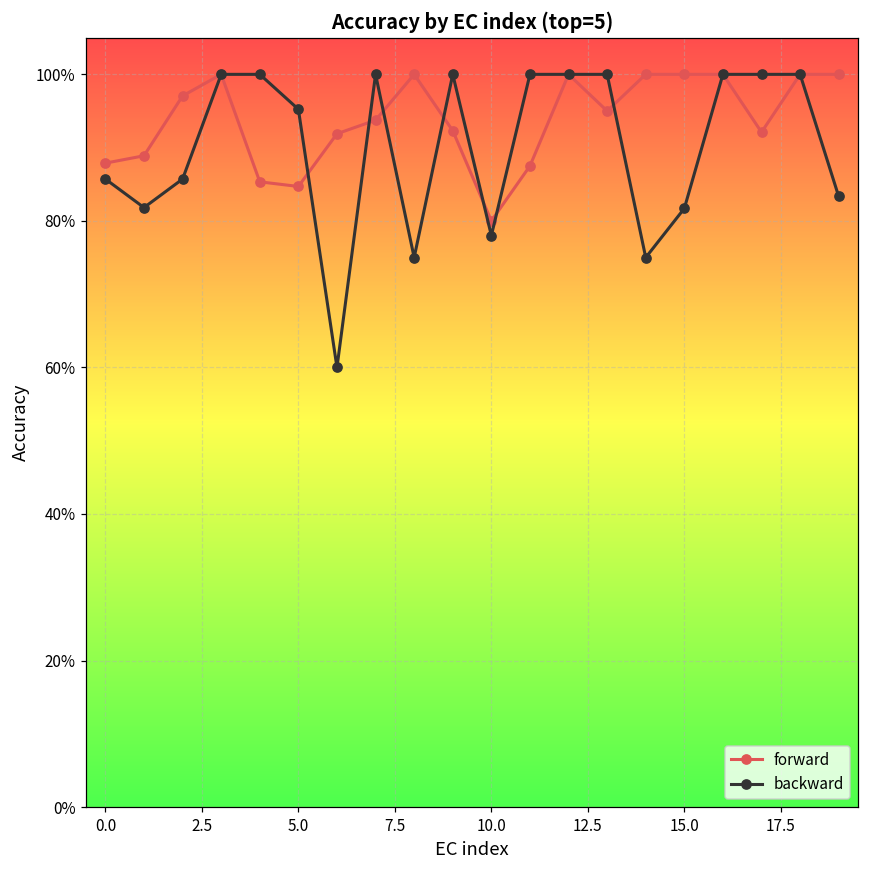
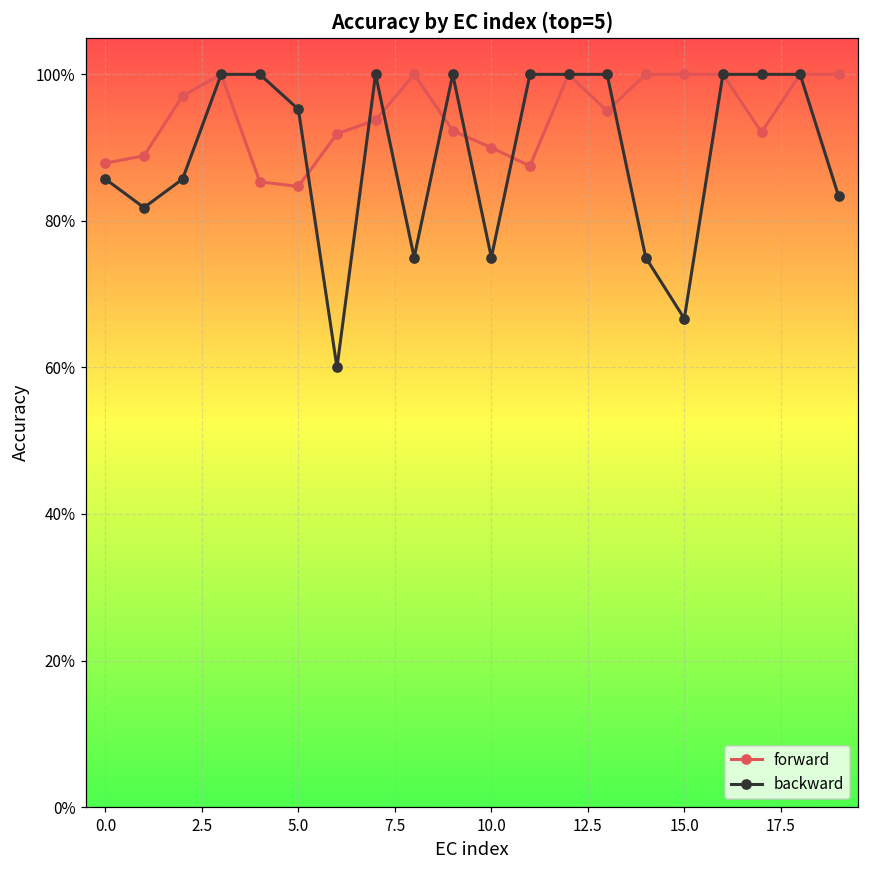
  {
    "forward": {
      "0.0": "88%",
      "5.0": "85%",
-     "10.0": "80%",
+     "10.0": "90%",
      "15.0": "100%"
    },
    "backward": {
      "0.0": "86%",
      "5.0": "95%",
-     "10.0": "78%",
-     "15.0": "82%"
+     "10.0": "75%",
+     "15.0": "67%"
    }
  }
